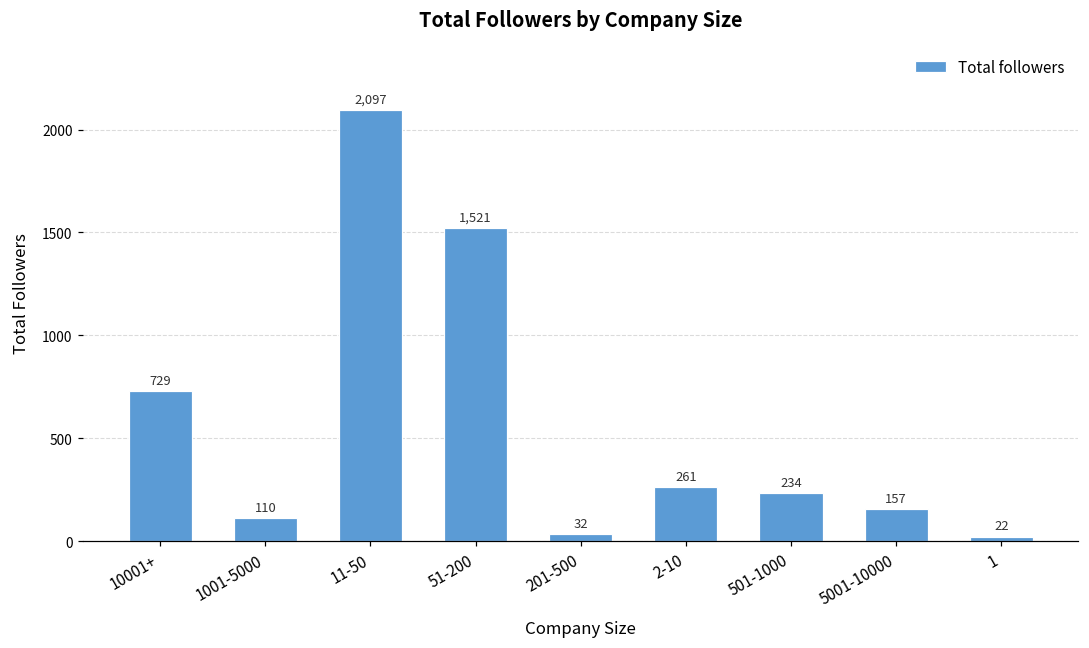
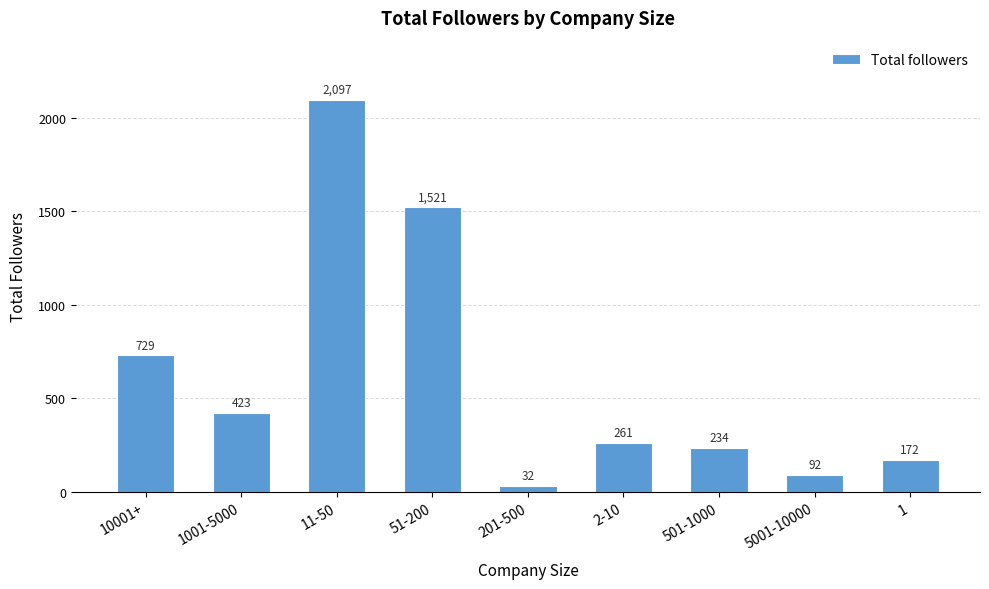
  {
    "10001+": "729",
-   "1001-5000": "110",
+   "1001-5000": "423",
    "11-50": "2,097",
    "51-200": "1,521",
    "201-500": "32",
    "2-10": "261",
    "501-1000": "234",
-   "5001-10000": "157",
-   "1": "22"
+   "5001-10000": "92",
+   "1": "172"
  }
